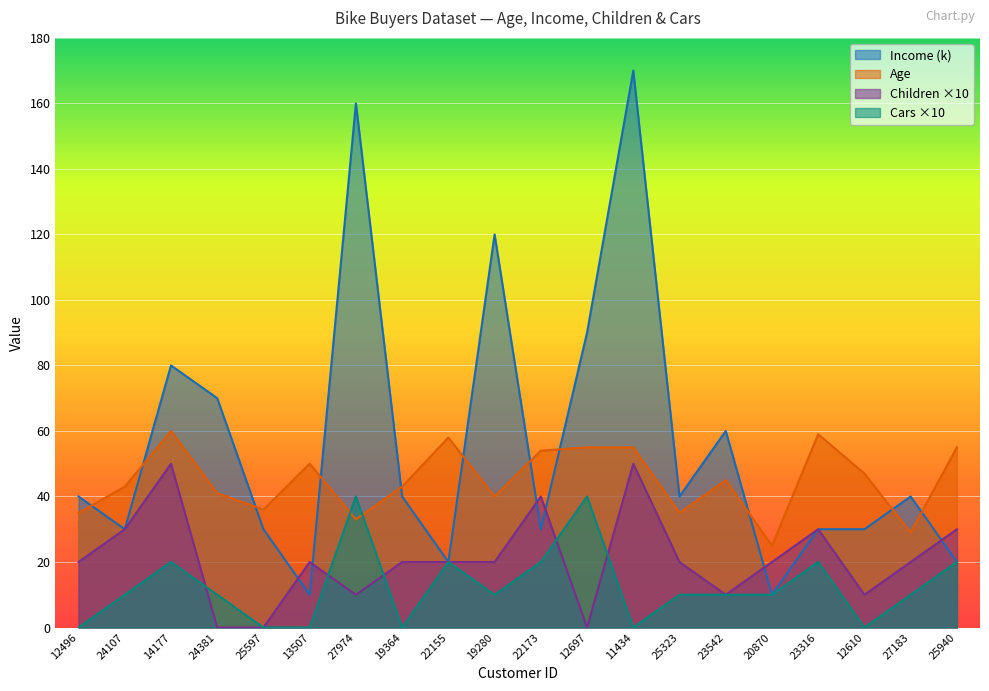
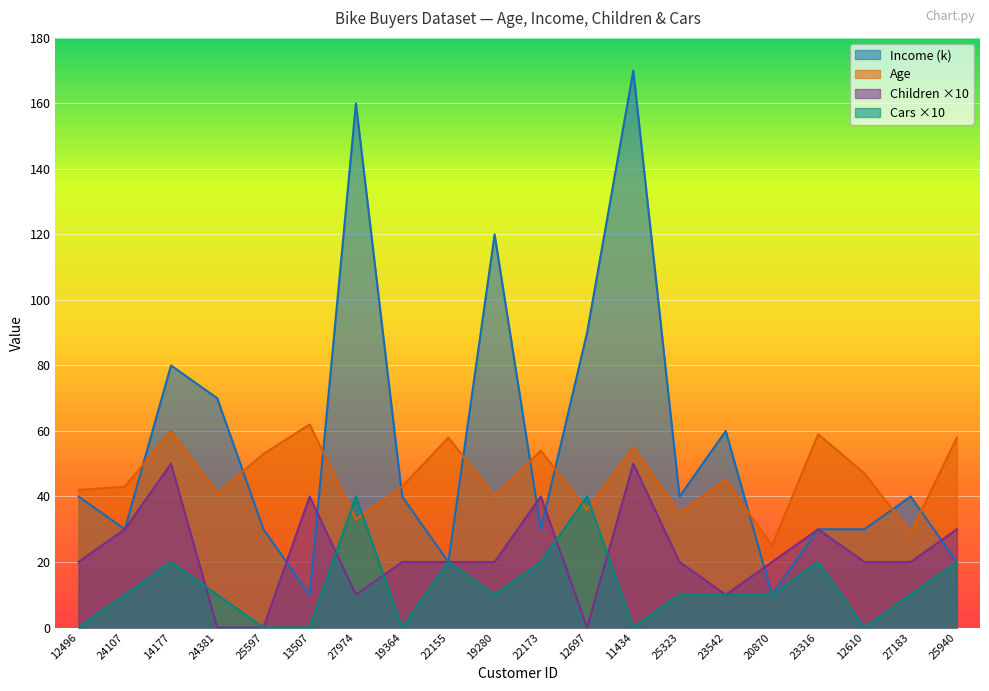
  {
    "Age": {
-     "12496": 35,
+     "12496": 42,
      "24107": 43,
      "14177": 60,
      "24381": 41,
-     "25597": 36,
-     "13507": 50,
+     "25597": 53,
+     "13507": 62,
      "27974": 33,
      "19364": 43,
      "22155": 58,
      "19280": 40,
      "22173": 54,
-     "12697": 55,
+     "12697": 36,
      "11434": 55,
      "25323": 35,
      "23542": 45,
      "20870": 25,
      "23316": 59,
      "12610": 47,
      "27183": 29,
-     "25940": 55
+     "25940": 58
    },
    "Children ×10": {
      "12496": 20,
      "14177": 50,
      "24381": 0,
-     "13507": 20,
+     "13507": 40,
      "27974": 10,
      "19364": 20,
      "19280": 20,
      "22173": 40,
      "12697": 0,
      "11434": 50,
      "25323": 20,
      "20870": 20,
-     "12610": 10,
+     "12610": 20,
      "27183": 20,
      "25940": 30
    }
  }
